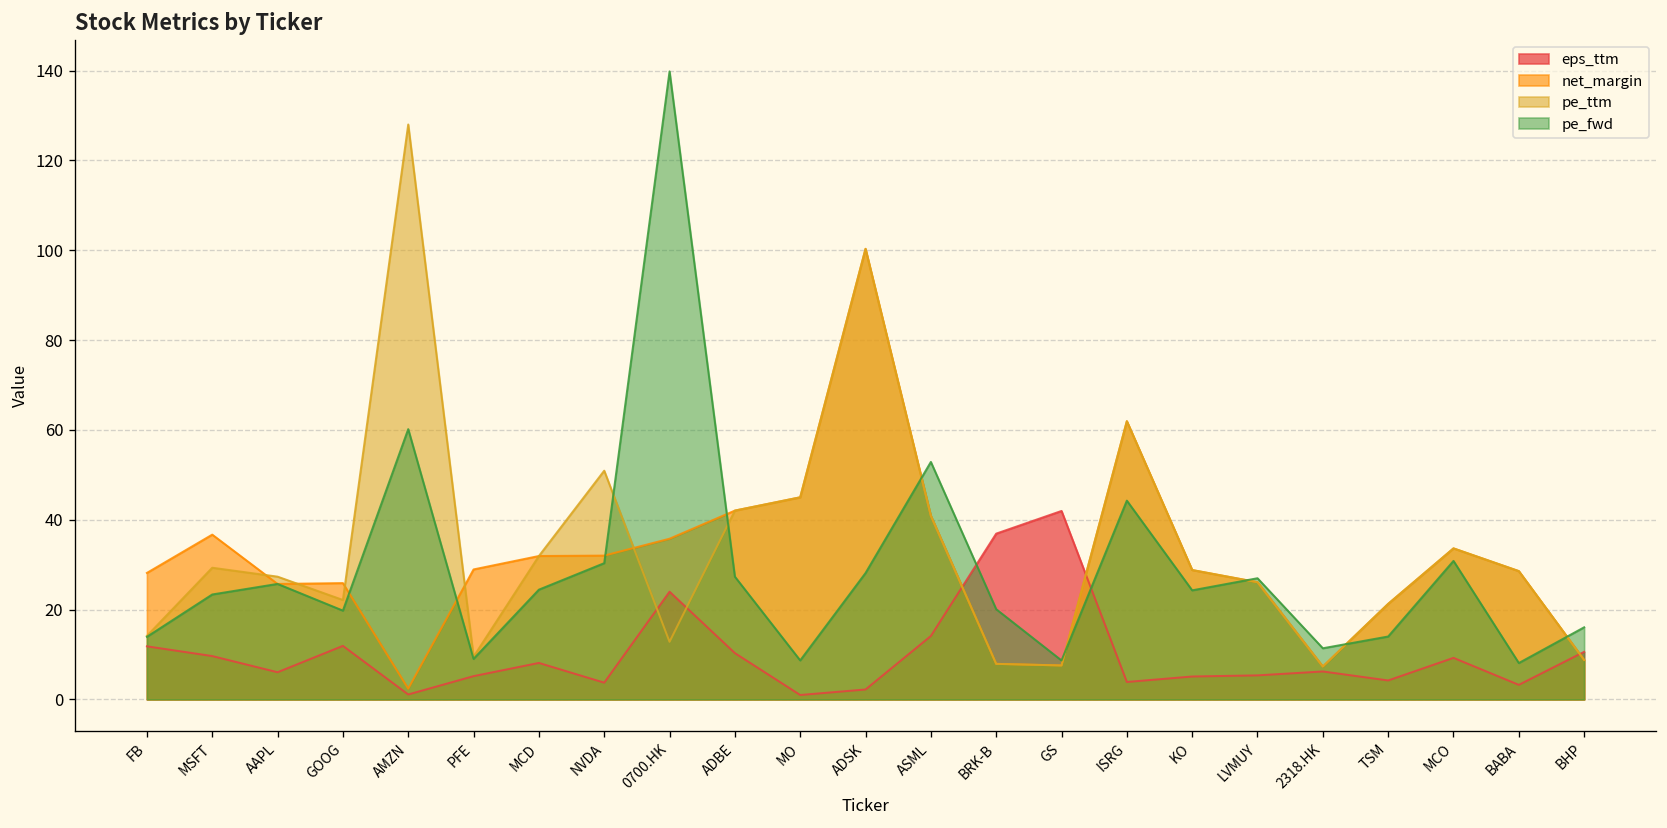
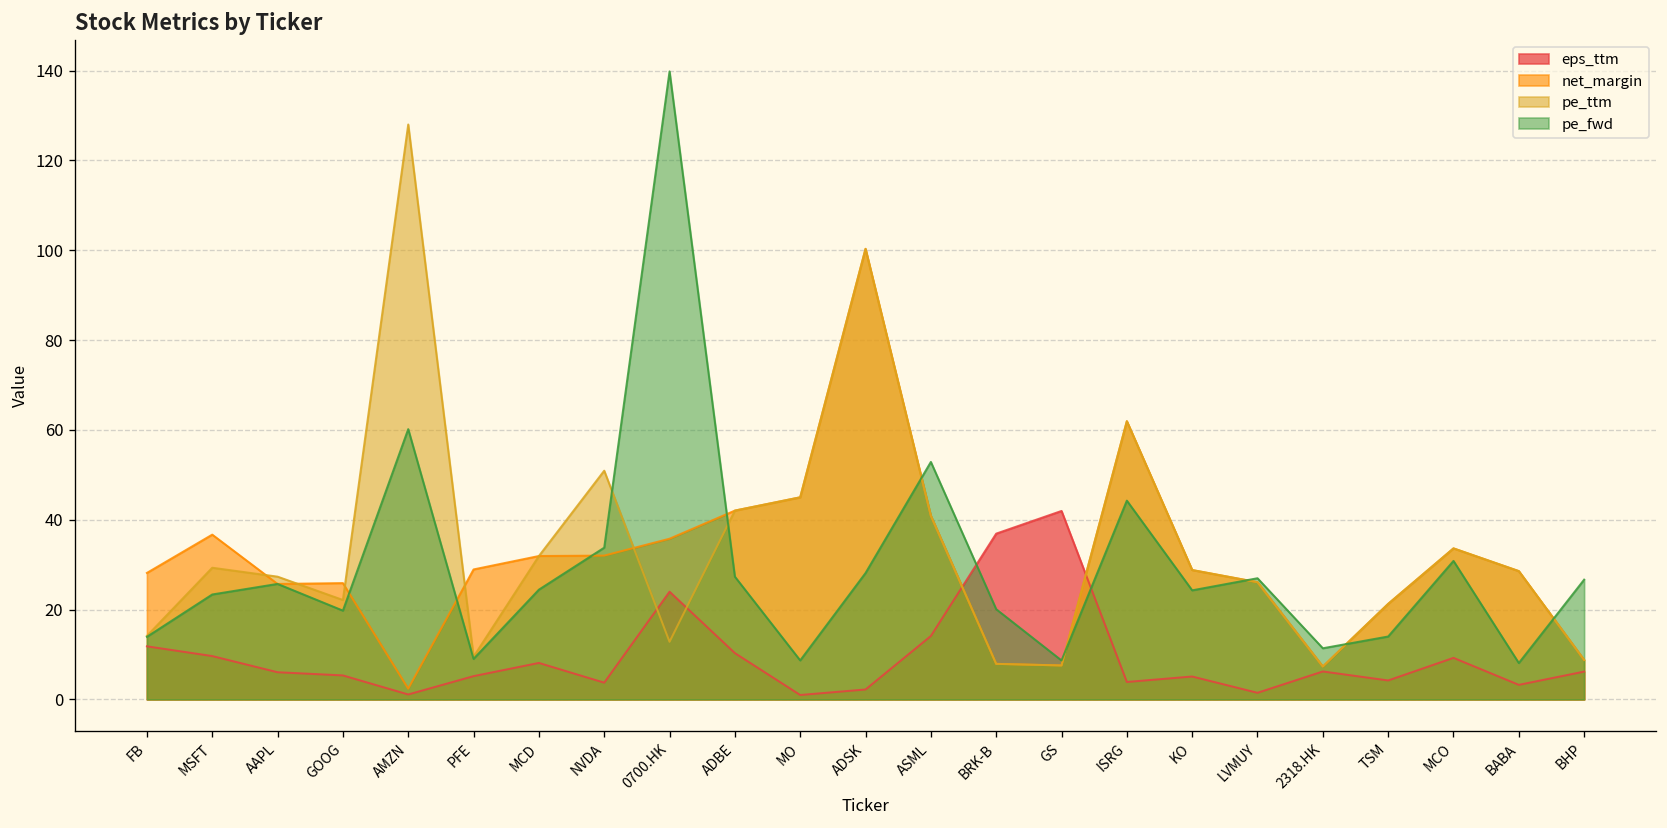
  {
    "eps_ttm": {
      "FB": 12,
      "MSFT": 10,
      "AAPL": 6,
-     "GOOG": 12,
+     "GOOG": 5,
      "AMZN": 1,
      "PFE": 5,
      "MCD": 8,
      "NVDA": 4,
      "0700.HK": 24,
      "ADBE": 10,
      "MO": 1,
      "ADSK": 2,
      "ASML": 14,
      "BRK-B": 37,
      "GS": 42,
      "ISRG": 4,
      "KO": 5,
-     "LVMUY": 5,
+     "LVMUY": 1,
      "2318.HK": 6,
      "TSM": 4,
      "MCO": 9,
      "BABA": 3,
-     "BHP": 11
+     "BHP": 6
    },
    "pe_fwd": {
      "MSFT": 23,
      "GOOG": 20,
      "AMZN": 60,
      "MCD": 24,
-     "NVDA": 30,
+     "NVDA": 34,
      "0700.HK": 140,
      "ADBE": 27,
      "MO": 9,
      "ADSK": 28,
      "ASML": 53,
      "BRK-B": 20,
      "GS": 9,
      "ISRG": 44,
      "KO": 24,
      "LVMUY": 27,
      "2318.HK": 11,
      "TSM": 14,
      "MCO": 31,
      "BABA": 8,
-     "BHP": 16
+     "BHP": 27
    }
  }
